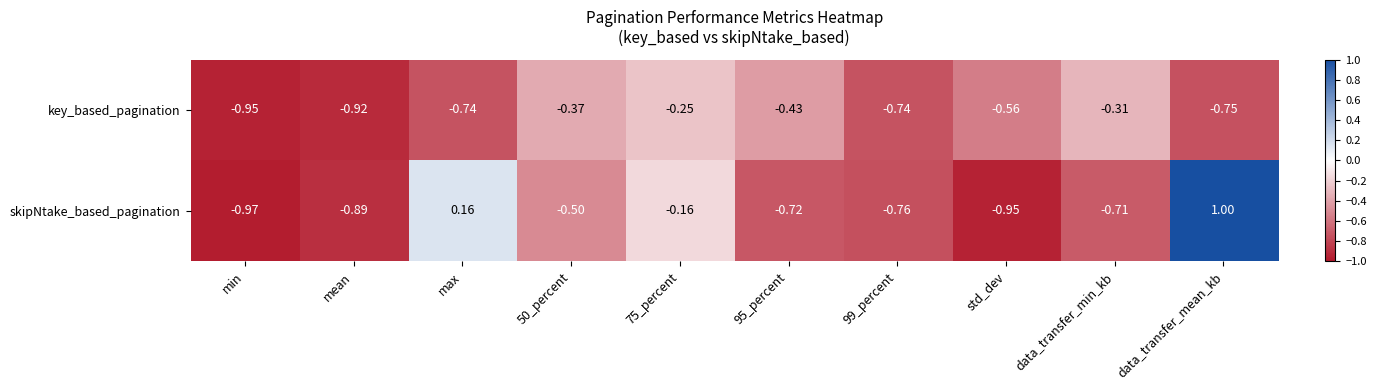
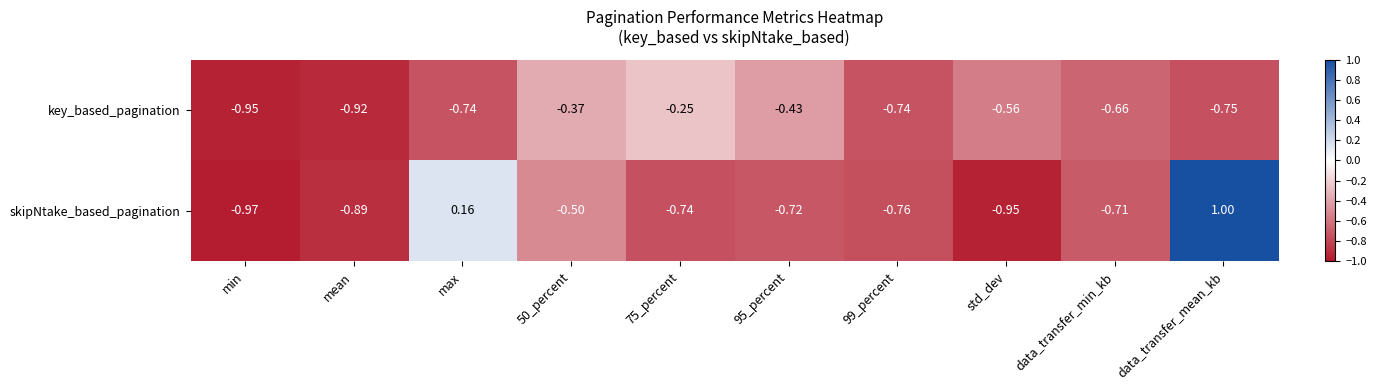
  {
    "key_based_pagination": {
      "min": -0.95,
      "mean": -0.92,
      "max": -0.74,
      "50_percent": -0.37,
      "75_percent": -0.25,
      "95_percent": -0.43,
      "99_percent": -0.74,
      "std_dev": -0.56,
-     "data_transfer_min_kb": -0.31,
+     "data_transfer_min_kb": -0.66,
      "data_transfer_mean_kb": -0.75
    },
    "skipNtake_based_pagination": {
      "min": -0.97,
      "mean": -0.89,
      "max": 0.16,
      "50_percent": -0.50,
-     "75_percent": -0.16,
+     "75_percent": -0.74,
      "95_percent": -0.72,
      "99_percent": -0.76,
      "std_dev": -0.95,
      "data_transfer_min_kb": -0.71,
      "data_transfer_mean_kb": 1.00
    }
  }
